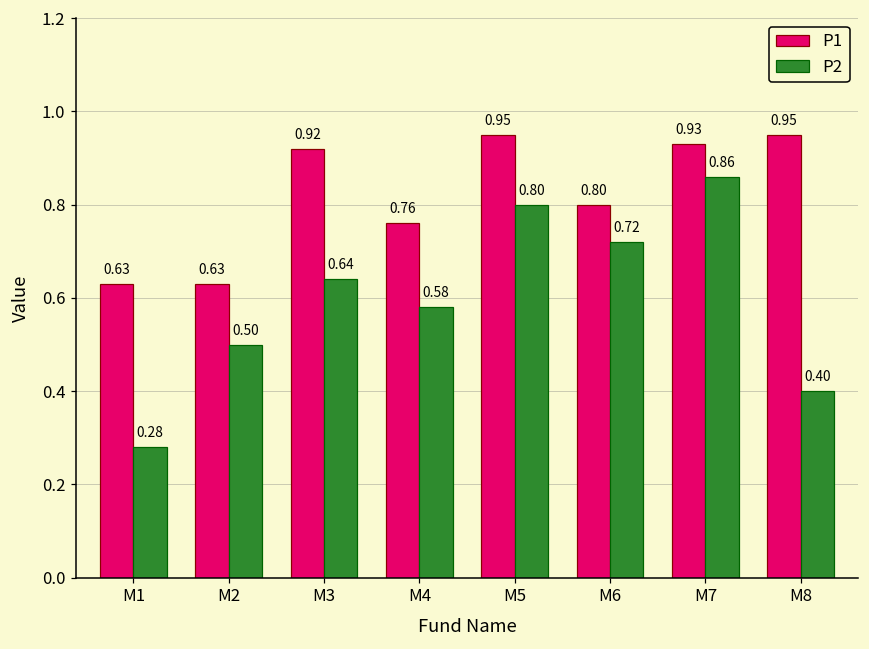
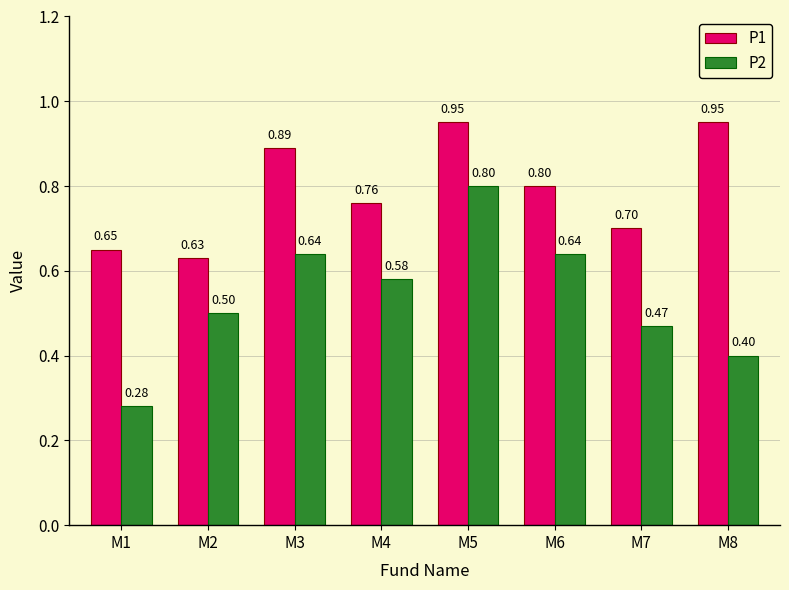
  {
    "P1": {
-     "M1": 0.63,
+     "M1": 0.65,
      "M2": 0.63,
-     "M3": 0.92,
+     "M3": 0.89,
      "M4": 0.76,
      "M5": 0.95,
      "M6": 0.80,
-     "M7": 0.93,
+     "M7": 0.70,
      "M8": 0.95
    },
    "P2": {
      "M1": 0.28,
      "M2": 0.50,
      "M3": 0.64,
      "M4": 0.58,
      "M5": 0.80,
-     "M6": 0.72,
-     "M7": 0.86,
+     "M6": 0.64,
+     "M7": 0.47,
      "M8": 0.40
    }
  }
